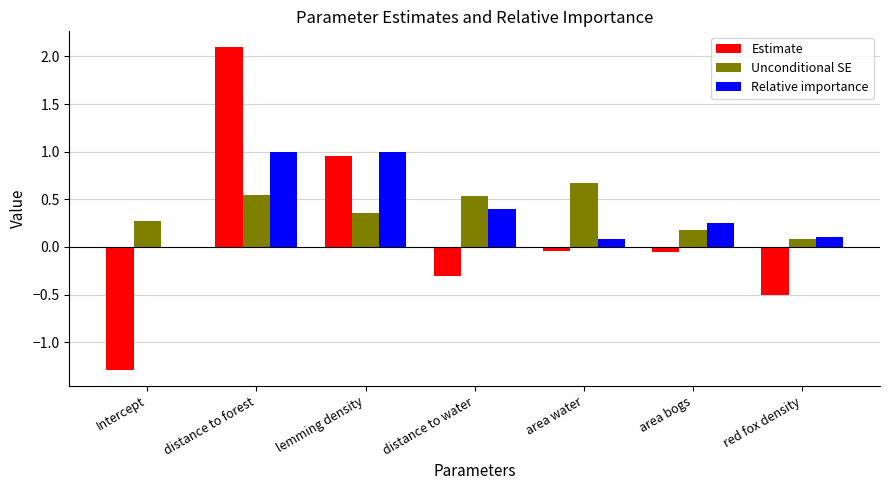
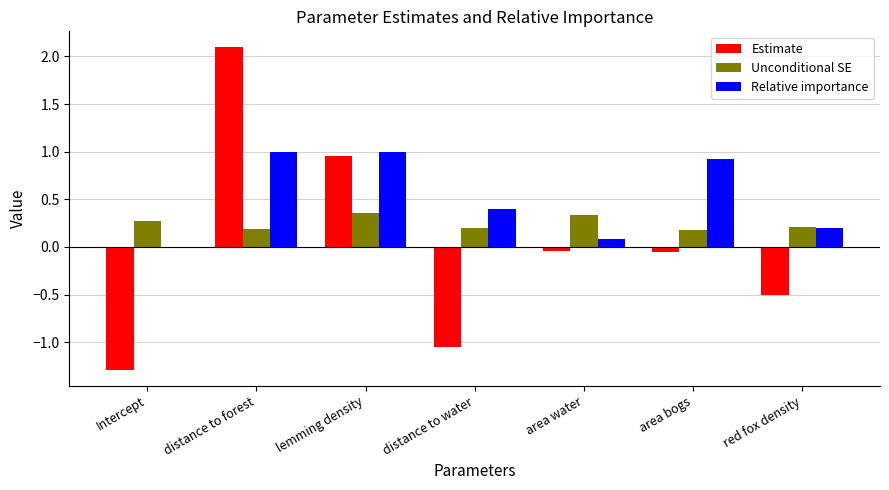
  {
    "Estimate": {
      "Intercept": -1.3,
      "distance to forest": 2.1,
      "lemming density": 1.0,
-     "distance to water": -0.3,
+     "distance to water": -1.0,
      "area water": 0.0,
      "area bogs": -0.1,
      "red fox density": -0.5
    },
    "Unconditional SE": {
      "Intercept": 0.3,
-     "distance to forest": 0.5,
+     "distance to forest": 0.2,
      "lemming density": 0.4,
-     "distance to water": 0.5,
-     "area water": 0.7,
+     "distance to water": 0.2,
+     "area water": 0.3,
      "area bogs": 0.2,
-     "red fox density": 0.1
+     "red fox density": 0.2
    },
    "Relative importance": {
      "Intercept": 0.0,
      "distance to forest": 1.0,
      "lemming density": 1.0,
      "distance to water": 0.4,
      "area water": 0.1,
-     "area bogs": 0.3,
-     "red fox density": 0.1
+     "area bogs": 0.9,
+     "red fox density": 0.2
    }
  }
